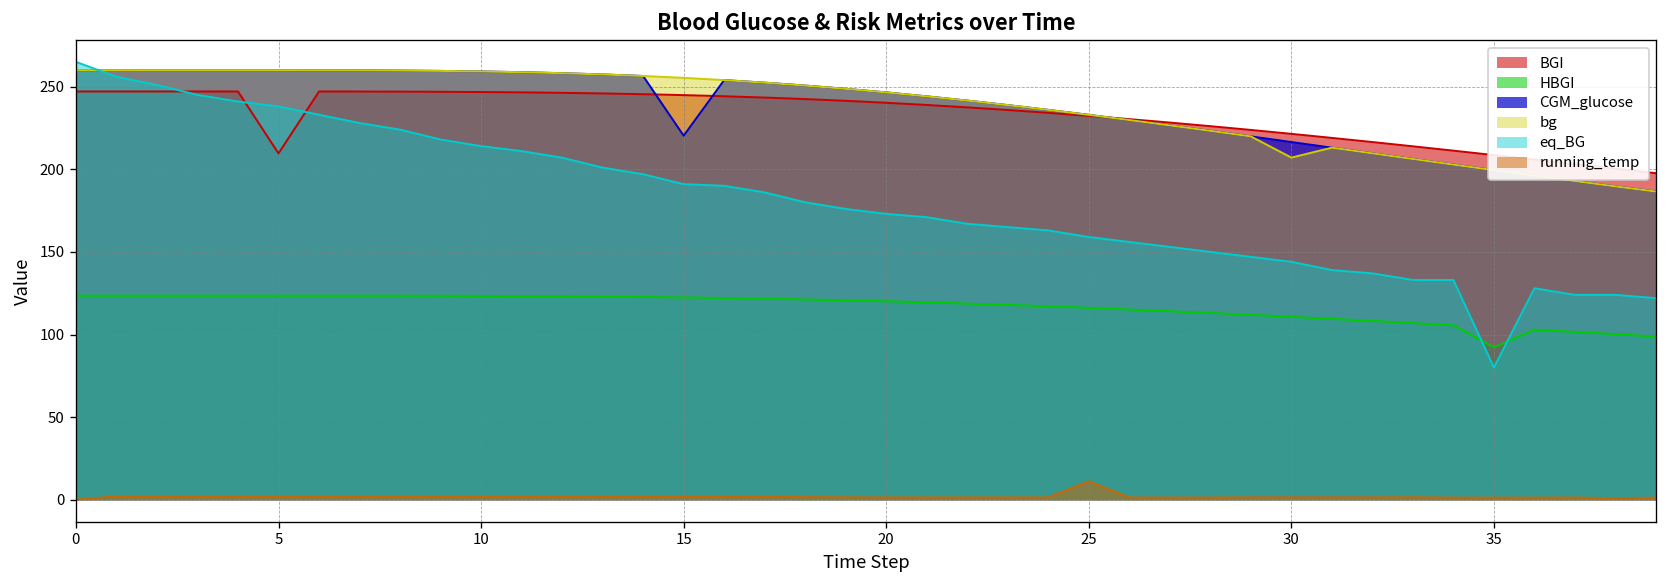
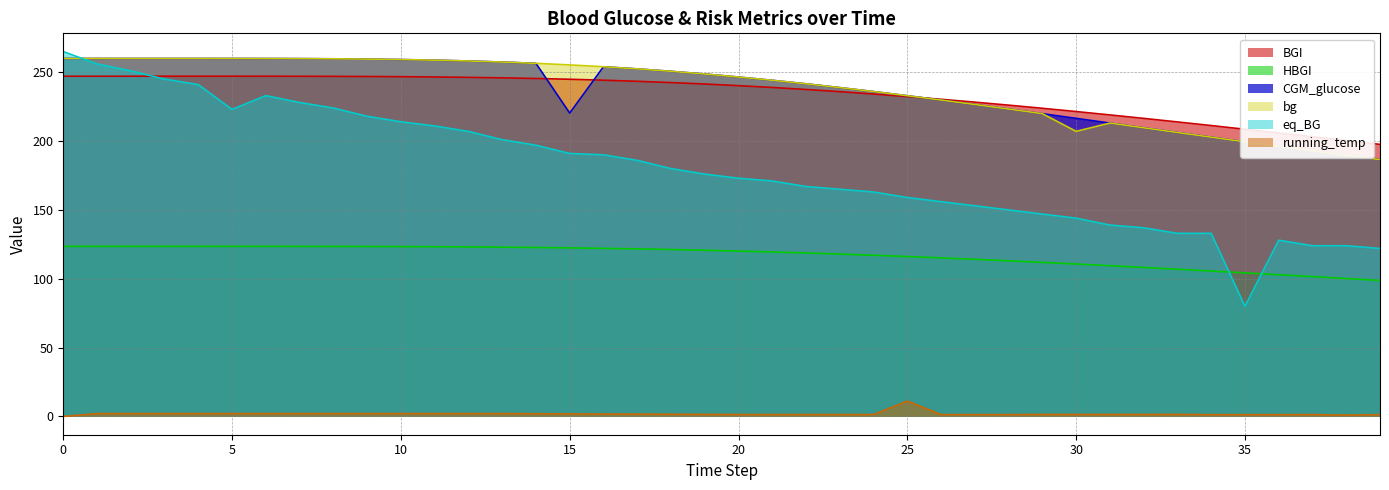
  {
    "BGI": {
      "0": 247,
-     "5": 210,
+     "5": 247,
      "10": 247,
      "15": 245,
      "20": 240,
      "30": 221
    },
    "HBGI": {
      "0": 124,
      "5": 124,
      "10": 123,
      "15": 122,
      "20": 120,
      "25": 116,
      "30": 111,
-     "35": 92
+     "35": 104
    },
    "CGM_glucose": {
      "15": 220,
      "30": 216
    },
    "bg": {
      "15": 255,
      "30": 207
    },
    "eq_BG": {
      "0": 265,
-     "5": 238,
+     "5": 223,
      "10": 214,
      "15": 191,
      "20": 173,
      "25": 159,
      "30": 144,
      "35": 80
    },
    "running_temp": {
      "0": 0,
      "5": 2,
      "10": 2,
      "15": 2,
      "20": 1,
      "25": 11,
      "30": 1,
      "35": 1
    }
  }
